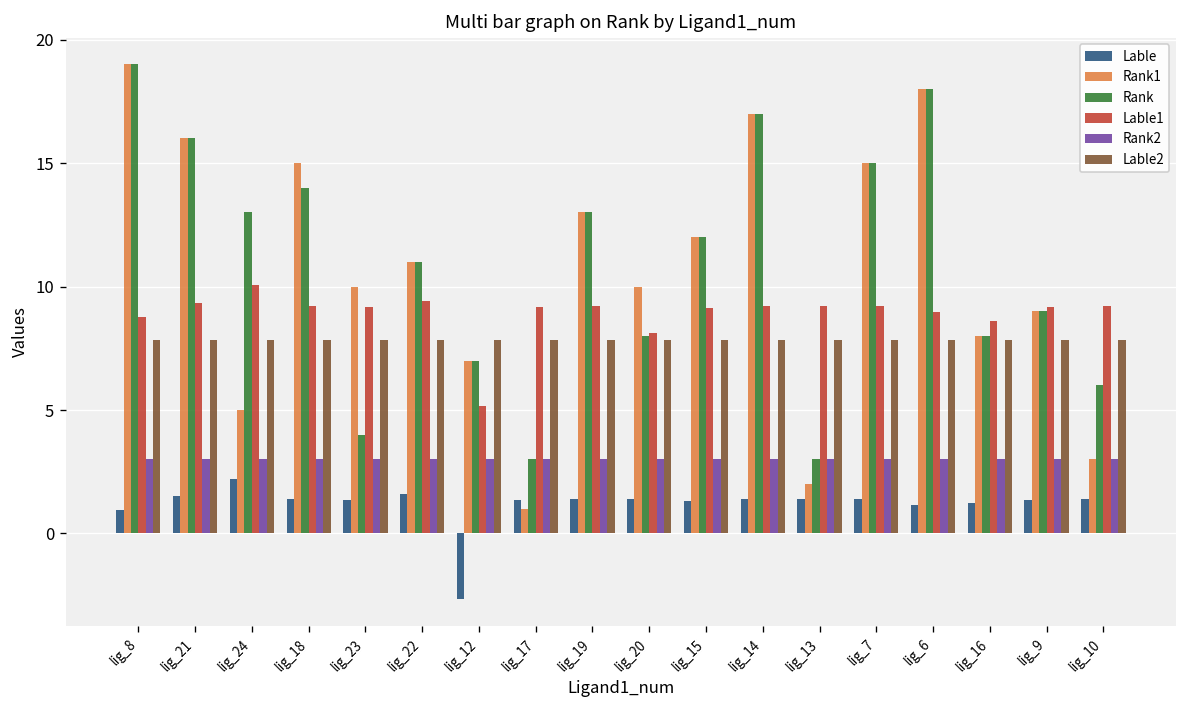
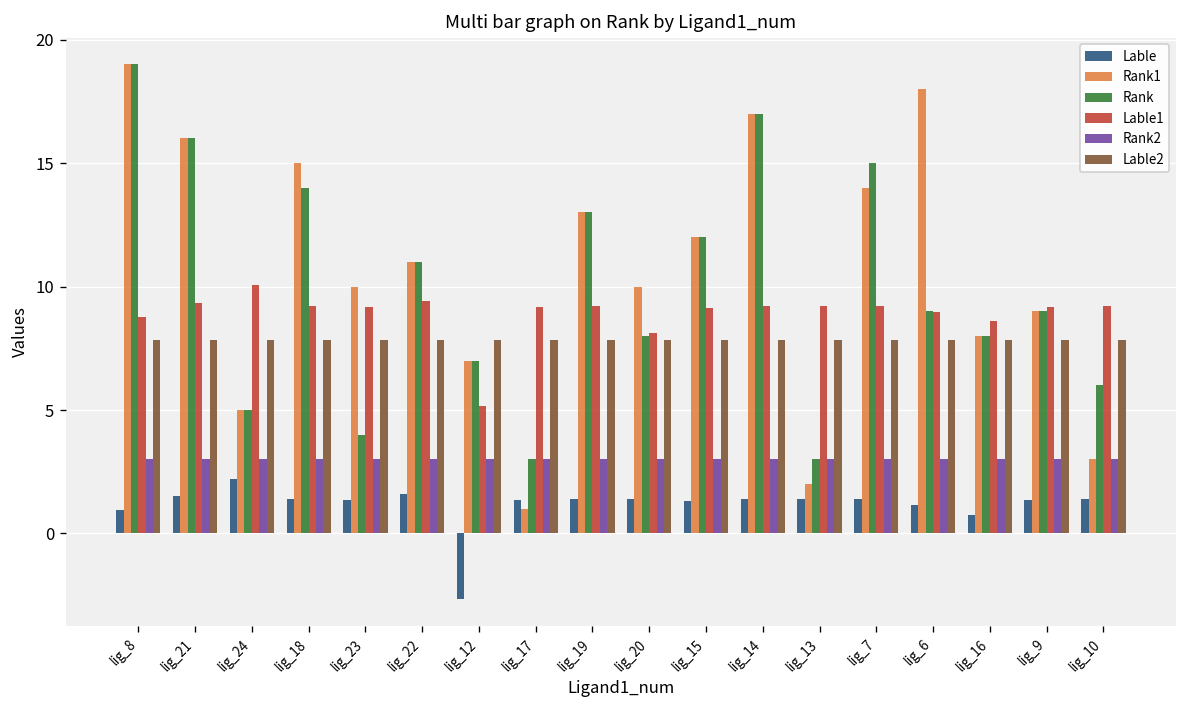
  {
    "Lable": {
      "lig_8": 0.9,
      "lig_21": 1.5,
      "lig_24": 2.2,
      "lig_18": 1.4,
      "lig_23": 1.4,
      "lig_22": 1.6,
      "lig_12": -2.7,
      "lig_17": 1.3,
      "lig_19": 1.4,
      "lig_20": 1.4,
      "lig_15": 1.3,
      "lig_14": 1.4,
      "lig_13": 1.4,
      "lig_7": 1.4,
      "lig_6": 1.1,
-     "lig_16": 1.2,
+     "lig_16": 0.8,
      "lig_9": 1.3,
      "lig_10": 1.4
    },
    "Rank1": {
      "lig_8": 19,
      "lig_21": 16,
      "lig_24": 5,
      "lig_18": 15,
      "lig_23": 10,
      "lig_22": 11,
      "lig_12": 7,
      "lig_17": 1,
      "lig_19": 13,
      "lig_20": 10,
      "lig_15": 12,
      "lig_14": 17,
      "lig_13": 2,
-     "lig_7": 15,
+     "lig_7": 14,
      "lig_6": 18,
      "lig_16": 8,
      "lig_9": 9,
      "lig_10": 3
    },
    "Rank": {
      "lig_8": 19,
      "lig_21": 16,
-     "lig_24": 13,
+     "lig_24": 5,
      "lig_18": 14,
      "lig_23": 4,
      "lig_22": 11,
      "lig_12": 7,
      "lig_17": 3,
      "lig_19": 13,
      "lig_20": 8,
      "lig_15": 12,
      "lig_14": 17,
      "lig_13": 3,
      "lig_7": 15,
-     "lig_6": 18,
+     "lig_6": 9,
      "lig_16": 8,
      "lig_9": 9,
      "lig_10": 6
    },
    "Lable1": {
      "lig_8": 8.8,
      "lig_21": 9.3,
      "lig_24": 10.0,
      "lig_18": 9.2,
      "lig_23": 9.2,
      "lig_22": 9.4,
      "lig_12": 5.2,
      "lig_17": 9.2,
      "lig_19": 9.2,
      "lig_20": 8.1,
      "lig_15": 9.1,
      "lig_14": 9.2,
      "lig_13": 9.2,
      "lig_7": 9.2,
      "lig_6": 9.0,
      "lig_16": 8.6,
      "lig_9": 9.2,
      "lig_10": 9.2
    },
    "Rank2": {
      "lig_8": 3.0,
      "lig_21": 3.0,
      "lig_24": 3.0,
      "lig_18": 3.0,
      "lig_23": 3.0,
      "lig_22": 3.0,
      "lig_12": 3.0,
      "lig_17": 3.0,
      "lig_19": 3.0,
      "lig_20": 3.0,
      "lig_15": 3.0,
      "lig_14": 3.0,
      "lig_13": 3.0,
      "lig_7": 3.0,
      "lig_6": 3.0,
      "lig_16": 3.0,
      "lig_9": 3.0,
      "lig_10": 3.0
    },
    "Lable2": {
      "lig_8": 7.8,
      "lig_21": 7.8,
      "lig_24": 7.8,
      "lig_18": 7.8,
      "lig_23": 7.8,
      "lig_22": 7.8,
      "lig_12": 7.8,
      "lig_17": 7.8,
      "lig_19": 7.8,
      "lig_20": 7.8,
      "lig_15": 7.8,
      "lig_14": 7.8,
      "lig_13": 7.8,
      "lig_7": 7.8,
      "lig_6": 7.8,
      "lig_16": 7.8,
      "lig_9": 7.8,
      "lig_10": 7.8
    }
  }
